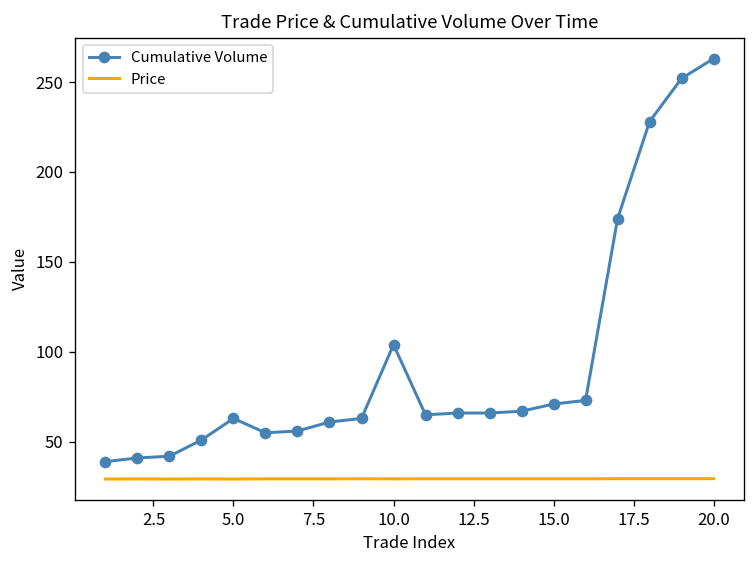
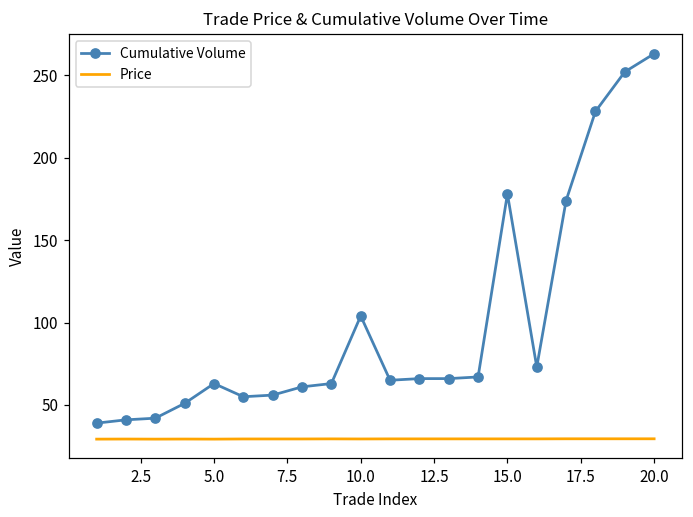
  {
    "Cumulative Volume": {
      "5.0": 63,
      "10.0": 104,
-     "15.0": 71,
+     "15.0": 178,
      "20.0": 263
    },
    "Price": {
      "5.0": 29,
      "10.0": 29,
      "15.0": 29,
      "20.0": 30
    }
  }
